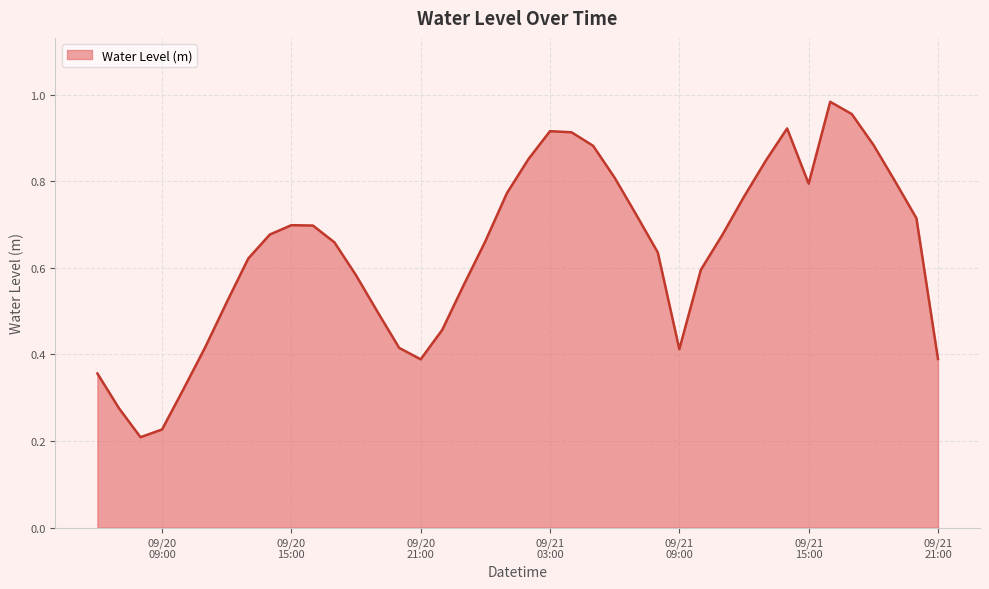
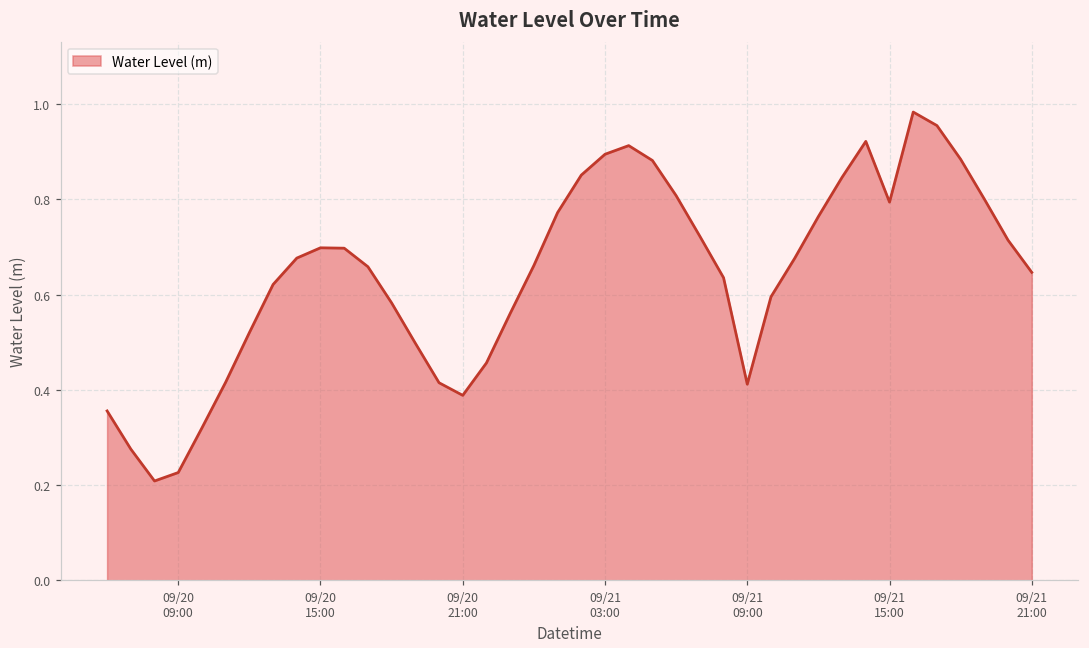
  {
    "09/20 09:00": 0.23,
    "09/20 15:00": 0.70,
    "09/20 21:00": 0.39,
-   "09/21 03:00": 0.92,
+   "09/21 03:00": 0.89,
    "09/21 09:00": 0.41,
    "09/21 15:00": 0.79,
-   "09/21 21:00": 0.39
+   "09/21 21:00": 0.65
  }
